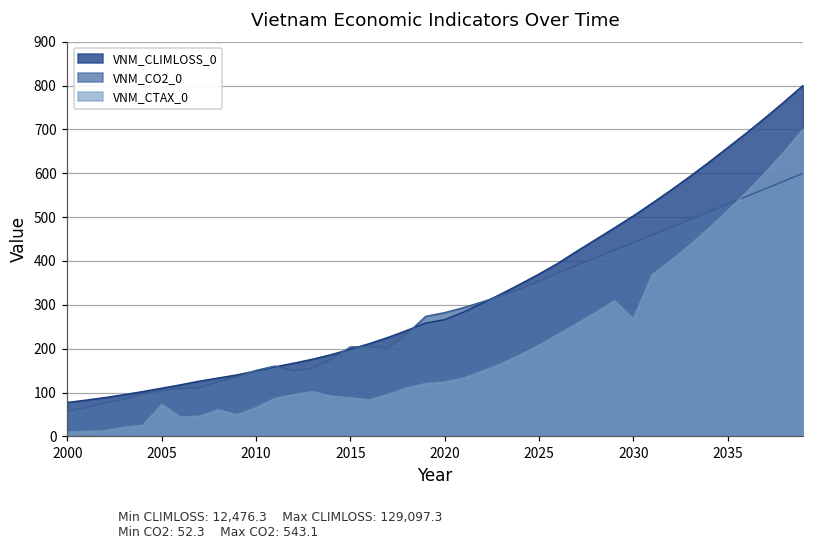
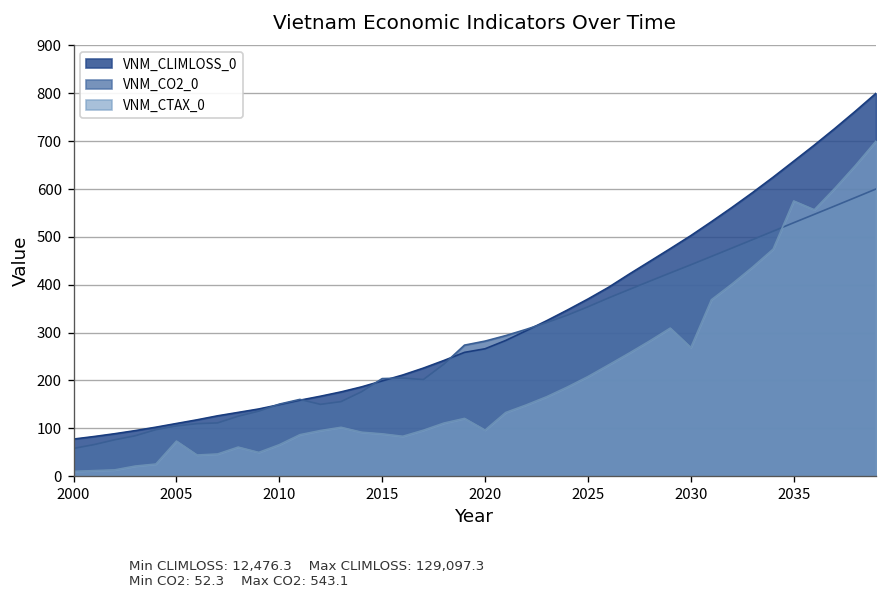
  {
    "VNM_CTAX_0": {
      "2000": 10,
      "2005": 70,
      "2010": 70,
      "2015": 90,
-     "2020": 120,
+     "2020": 100,
      "2025": 210,
      "2030": 270,
-     "2035": 510
+     "2035": 570
    }
  }
